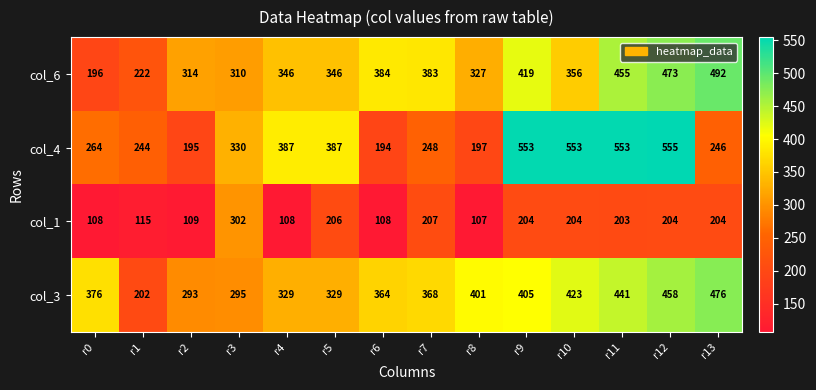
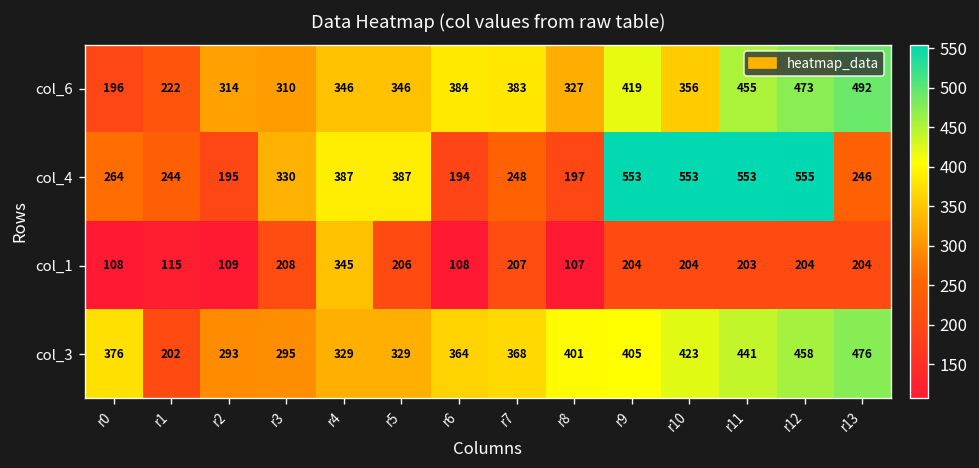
  {
    "col_6": {
      "r0": 196,
      "r1": 222,
      "r2": 314,
      "r3": 310,
      "r4": 346,
      "r5": 346,
      "r6": 384,
      "r7": 383,
      "r8": 327,
      "r9": 419,
      "r10": 356,
      "r11": 455,
      "r12": 473,
      "r13": 492
    },
    "col_4": {
      "r0": 264,
      "r1": 244,
      "r2": 195,
      "r3": 330,
      "r4": 387,
      "r5": 387,
      "r6": 194,
      "r7": 248,
      "r8": 197,
      "r9": 553,
      "r10": 553,
      "r11": 553,
      "r12": 555,
      "r13": 246
    },
    "col_1": {
      "r0": 108,
      "r1": 115,
      "r2": 109,
-     "r3": 302,
-     "r4": 108,
+     "r3": 208,
+     "r4": 345,
      "r5": 206,
      "r6": 108,
      "r7": 207,
      "r8": 107,
      "r9": 204,
      "r10": 204,
      "r11": 203,
      "r12": 204,
      "r13": 204
    },
    "col_3": {
      "r0": 376,
      "r1": 202,
      "r2": 293,
      "r3": 295,
      "r4": 329,
      "r5": 329,
      "r6": 364,
      "r7": 368,
      "r8": 401,
      "r9": 405,
      "r10": 423,
      "r11": 441,
      "r12": 458,
      "r13": 476
    }
  }
